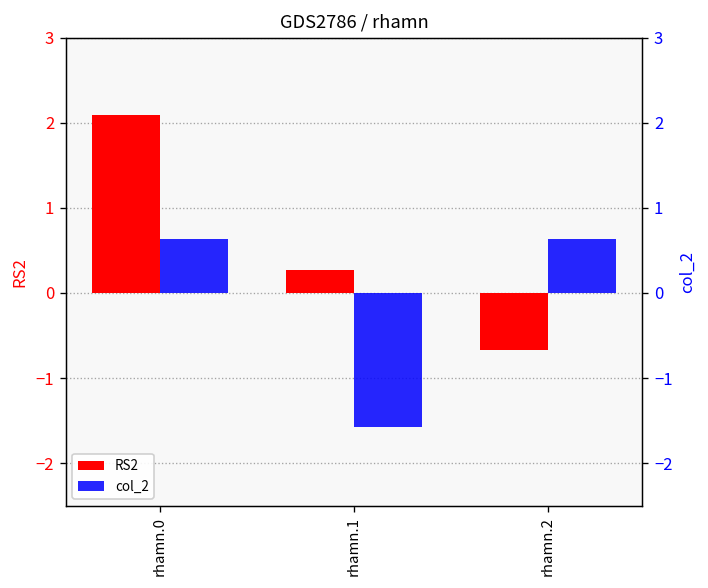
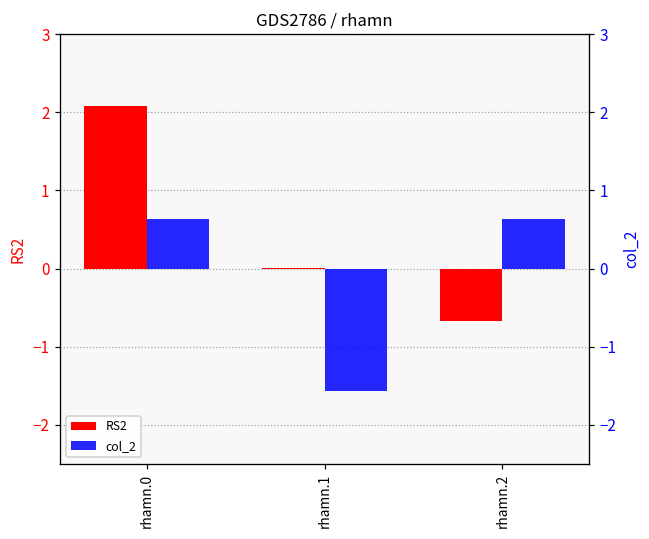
  {
    "RS2": {
      "rhamn.0": 2.1,
-     "rhamn.1": 0.3,
+     "rhamn.1": 0.0,
      "rhamn.2": -0.7
    },
    "col_2": {
      "rhamn.0": 0.6,
      "rhamn.1": -1.6,
      "rhamn.2": 0.6
    }
  }
